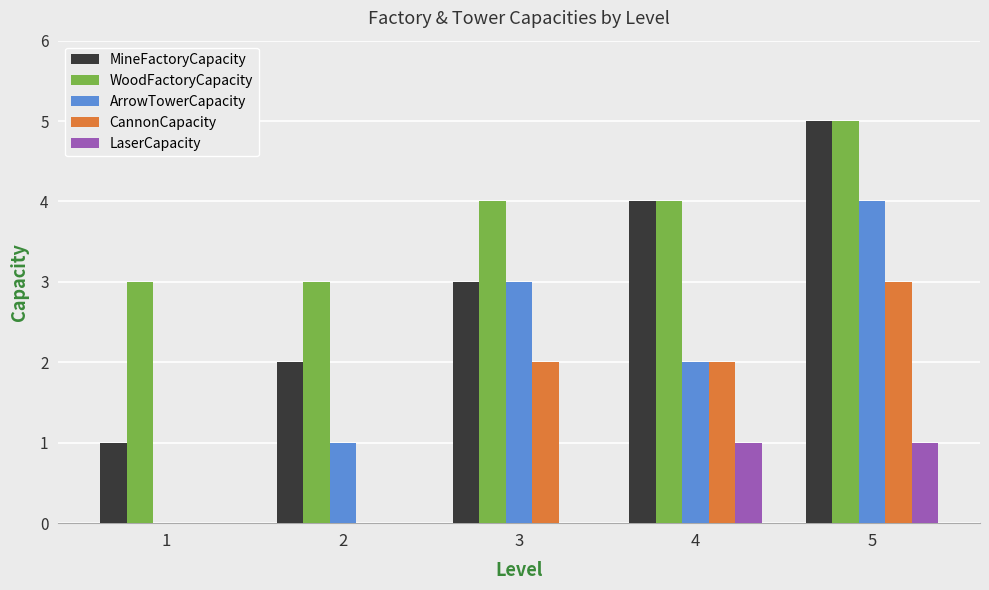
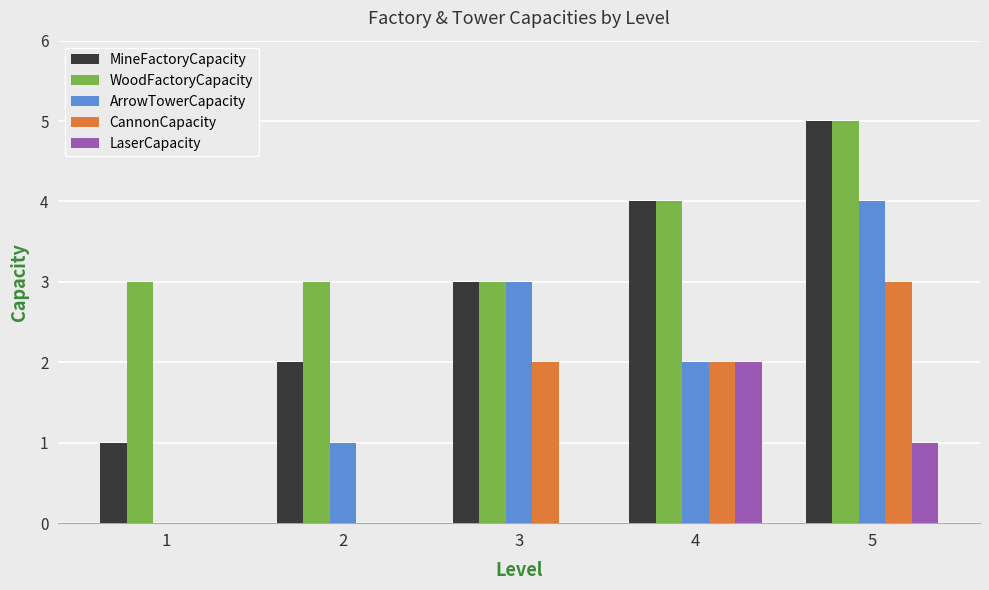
  {
    "MineFactoryCapacity": {
      "1": 1,
      "2": 2,
      "3": 3,
      "4": 4,
      "5": 5
    },
    "WoodFactoryCapacity": {
      "1": 3,
      "2": 3,
-     "3": 4,
+     "3": 3,
      "4": 4,
      "5": 5
    },
    "ArrowTowerCapacity": {
      "1": 0,
      "2": 1,
      "3": 3,
      "4": 2,
      "5": 4
    },
    "CannonCapacity": {
      "1": 0,
      "2": 0,
      "3": 2,
      "4": 2,
      "5": 3
    },
    "LaserCapacity": {
      "1": 0,
      "2": 0,
      "3": 0,
-     "4": 1,
+     "4": 2,
      "5": 1
    }
  }
